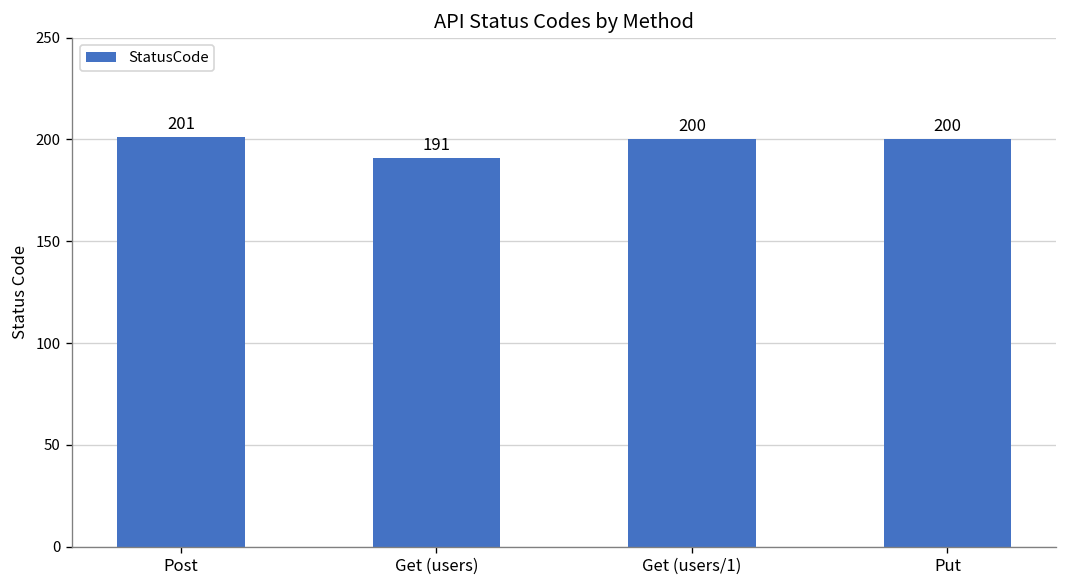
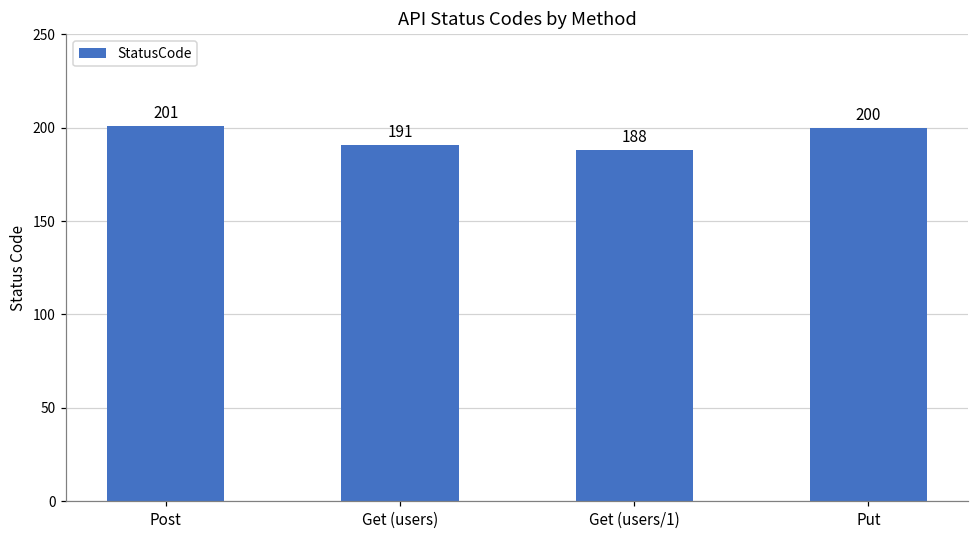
  {
    "Post": 201,
    "Get (users)": 191,
-   "Get (users/1)": 200,
+   "Get (users/1)": 188,
    "Put": 200
  }
